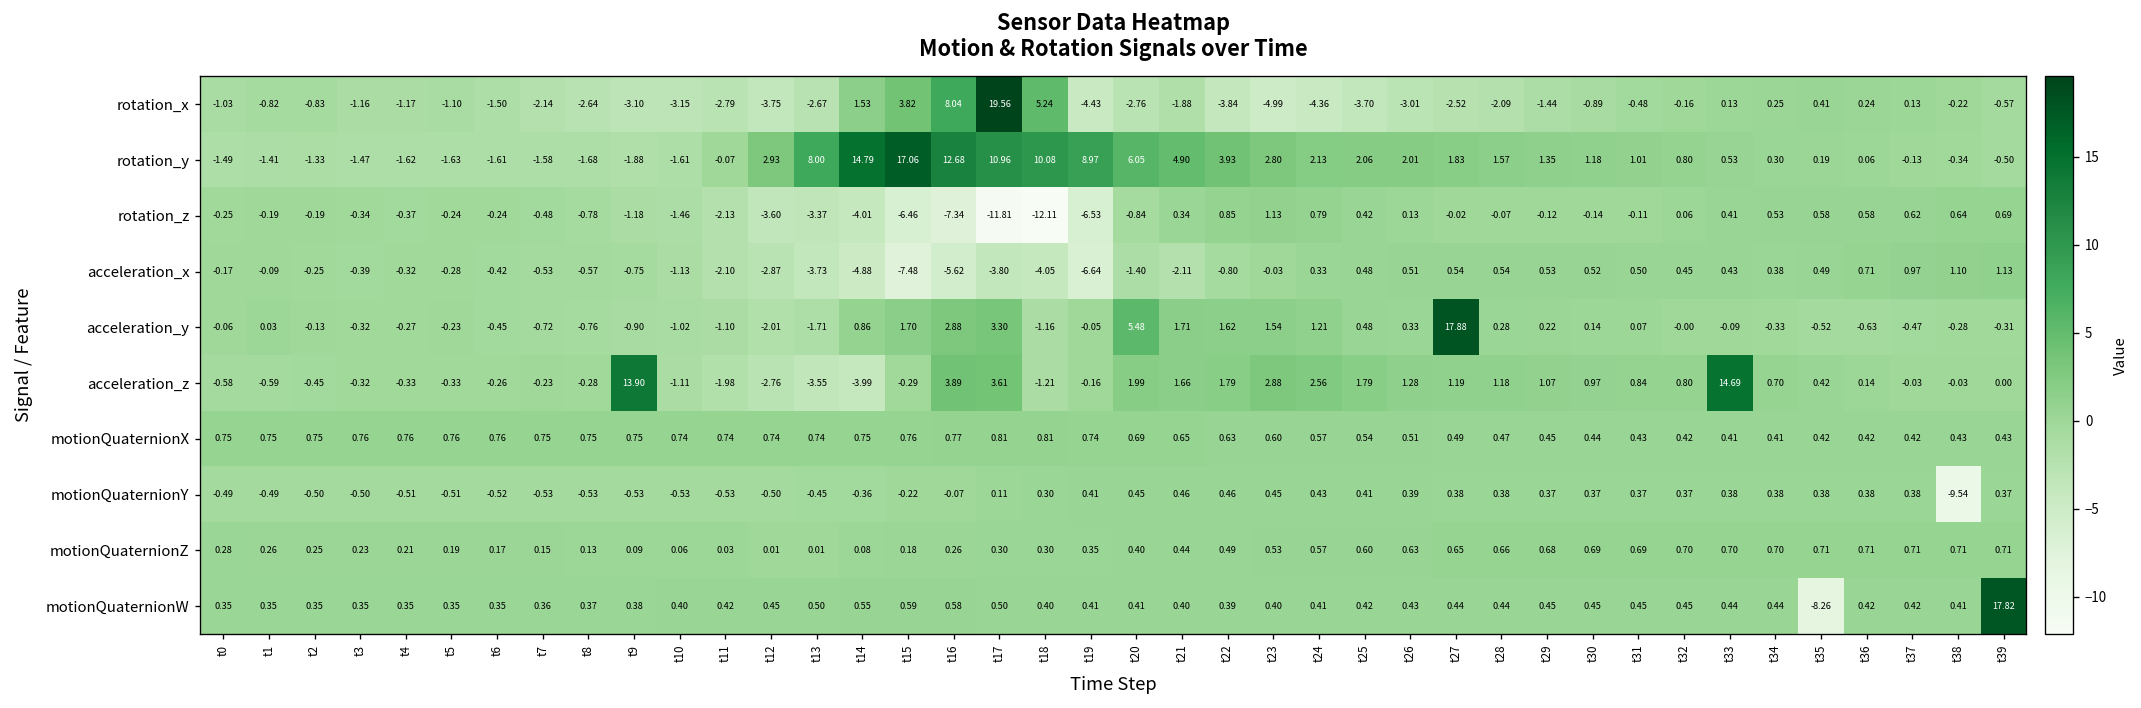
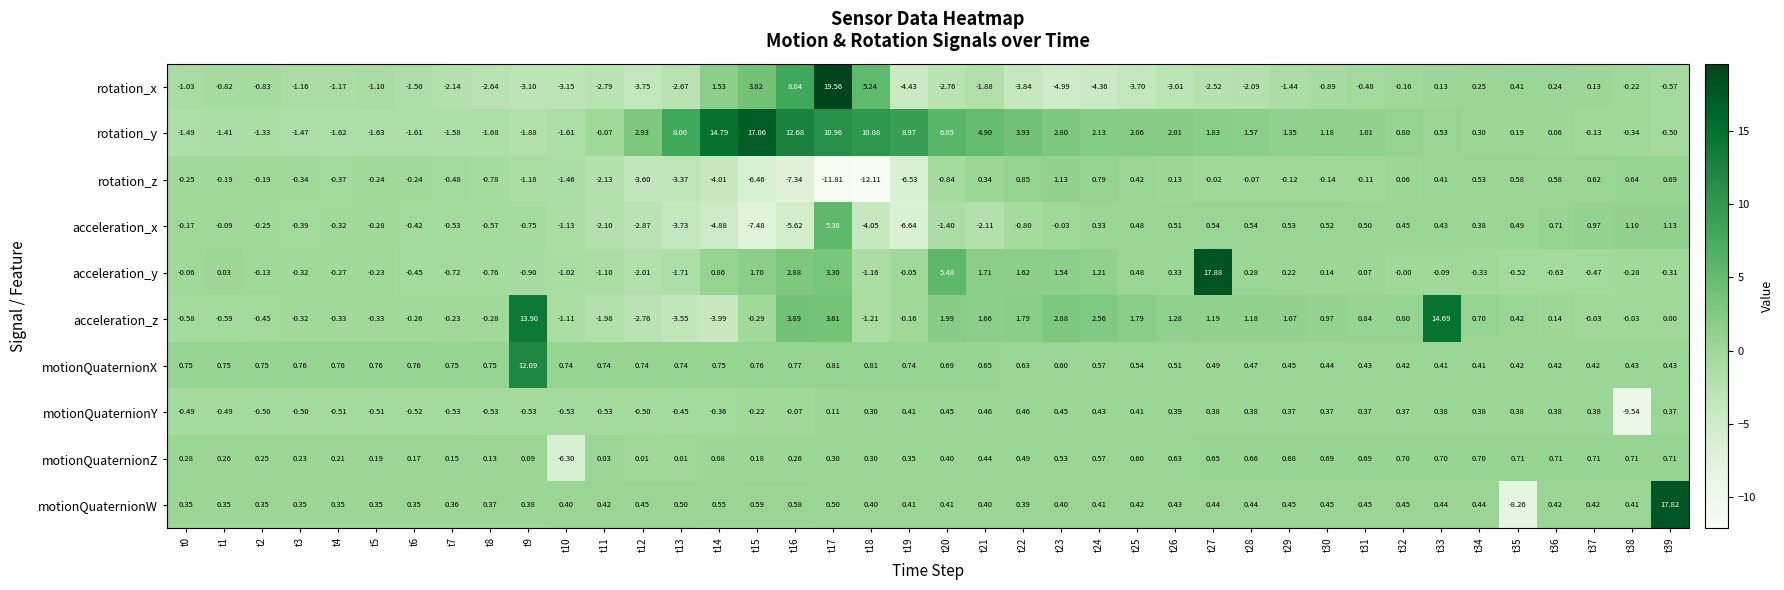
  {
    "acceleration_x": {
      "t0": -0.17,
      "t1": -0.09,
      "t2": -0.25,
      "t3": -0.39,
      "t4": -0.32,
      "t5": -0.28,
      "t6": -0.42,
      "t7": -0.53,
      "t8": -0.57,
      "t9": -0.75,
      "t10": -1.13,
      "t11": -2.10,
      "t12": -2.87,
      "t13": -3.73,
      "t14": -4.88,
      "t15": -7.48,
      "t16": -5.62,
-     "t17": -3.80,
+     "t17": 5.38,
      "t18": -4.05,
      "t19": -6.64,
      "t20": -1.40,
      "t21": -2.11,
      "t22": -0.80,
      "t23": -0.03,
      "t24": 0.33,
      "t25": 0.48,
      "t26": 0.51,
      "t27": 0.54,
      "t28": 0.54,
      "t29": 0.53,
      "t30": 0.52,
      "t31": 0.50,
      "t32": 0.45,
      "t33": 0.43,
      "t34": 0.38,
      "t35": 0.49,
      "t36": 0.71,
      "t37": 0.97,
      "t38": 1.10,
      "t39": 1.13
    },
    "motionQuaternionX": {
      "t0": 0.75,
      "t1": 0.75,
      "t2": 0.75,
      "t3": 0.76,
      "t4": 0.76,
      "t5": 0.76,
      "t6": 0.76,
      "t7": 0.75,
      "t8": 0.75,
-     "t9": 0.75,
+     "t9": 12.09,
      "t10": 0.74,
      "t11": 0.74,
      "t12": 0.74,
      "t13": 0.74,
      "t14": 0.75,
      "t15": 0.76,
      "t16": 0.77,
      "t17": 0.81,
      "t18": 0.81,
      "t19": 0.74,
      "t20": 0.69,
      "t21": 0.65,
      "t22": 0.63,
      "t23": 0.60,
      "t24": 0.57,
      "t25": 0.54,
      "t26": 0.51,
      "t27": 0.49,
      "t28": 0.47,
      "t29": 0.45,
      "t30": 0.44,
      "t31": 0.43,
      "t32": 0.42,
      "t33": 0.41,
      "t34": 0.41,
      "t35": 0.42,
      "t36": 0.42,
      "t37": 0.42,
      "t38": 0.43,
      "t39": 0.43
    },
    "motionQuaternionZ": {
      "t0": 0.28,
      "t1": 0.26,
      "t2": 0.25,
      "t3": 0.23,
      "t4": 0.21,
      "t5": 0.19,
      "t6": 0.17,
      "t7": 0.15,
      "t8": 0.13,
      "t9": 0.09,
-     "t10": 0.06,
+     "t10": -6.30,
      "t11": 0.03,
      "t12": 0.01,
      "t13": 0.01,
      "t14": 0.08,
      "t15": 0.18,
      "t16": 0.26,
      "t17": 0.30,
      "t18": 0.30,
      "t19": 0.35,
      "t20": 0.40,
      "t21": 0.44,
      "t22": 0.49,
      "t23": 0.53,
      "t24": 0.57,
      "t25": 0.60,
      "t26": 0.63,
      "t27": 0.65,
      "t28": 0.66,
      "t29": 0.68,
      "t30": 0.69,
      "t31": 0.69,
      "t32": 0.70,
      "t33": 0.70,
      "t34": 0.70,
      "t35": 0.71,
      "t36": 0.71,
      "t37": 0.71,
      "t38": 0.71,
      "t39": 0.71
    }
  }
